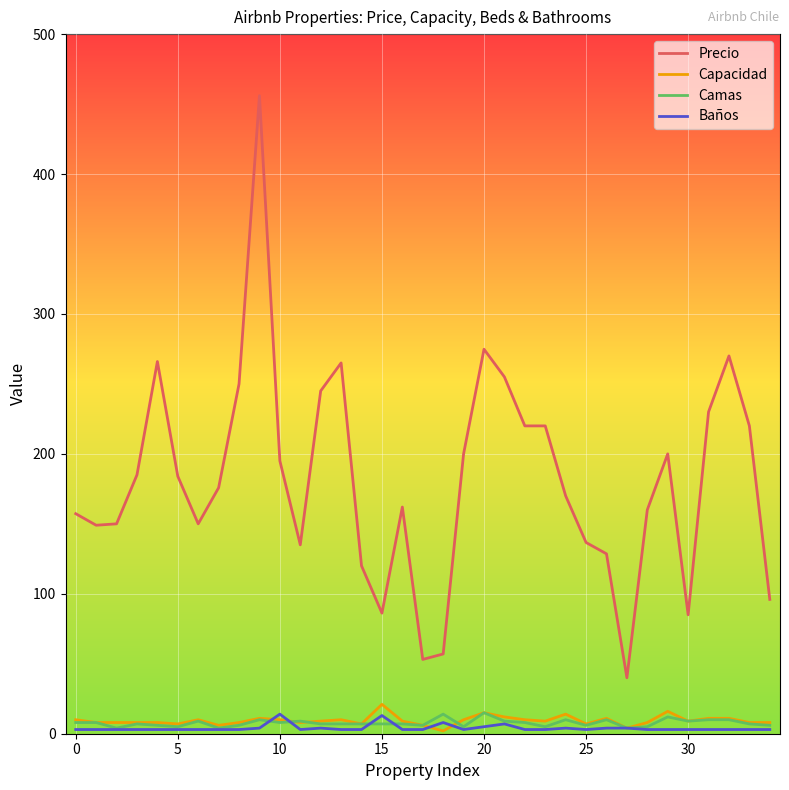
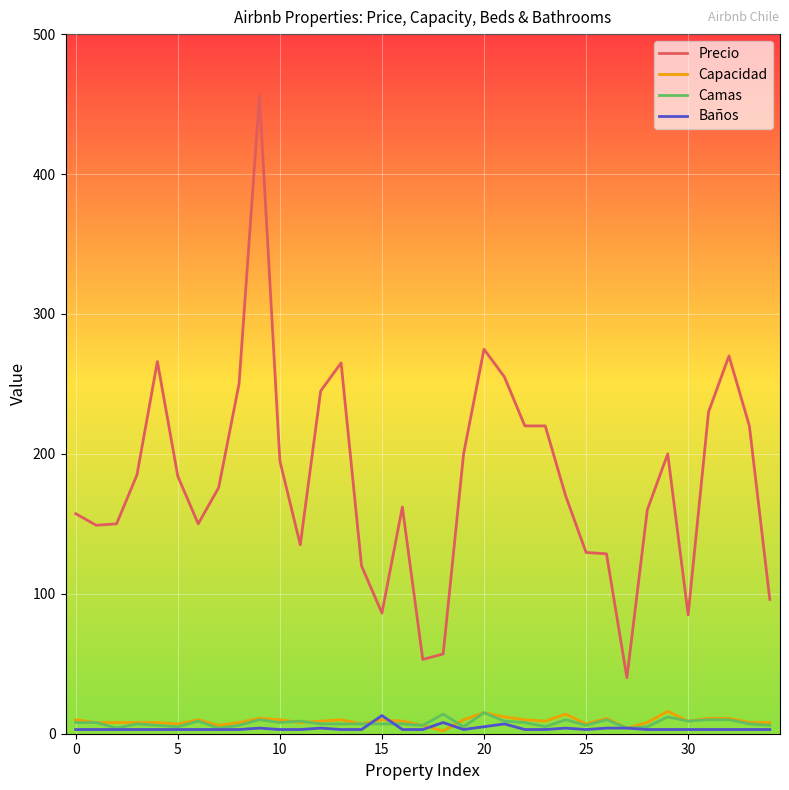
  {
    "Precio": {
      "0": 157,
      "5": 184,
      "10": 195,
      "15": 86,
      "20": 275,
-     "25": 137,
+     "25": 130,
      "30": 85
    },
    "Capacidad": {
      "0": 10,
      "5": 7,
      "10": 10,
-     "15": 21
+     "15": 10
    },
    "Camas": {
      "0": 8,
      "5": 5,
      "10": 8,
      "15": 7
    },
    "Baños": {
      "0": 3,
      "5": 3,
-     "10": 14,
+     "10": 3,
      "15": 13,
      "20": 5,
      "25": 3,
      "30": 3
    }
  }
